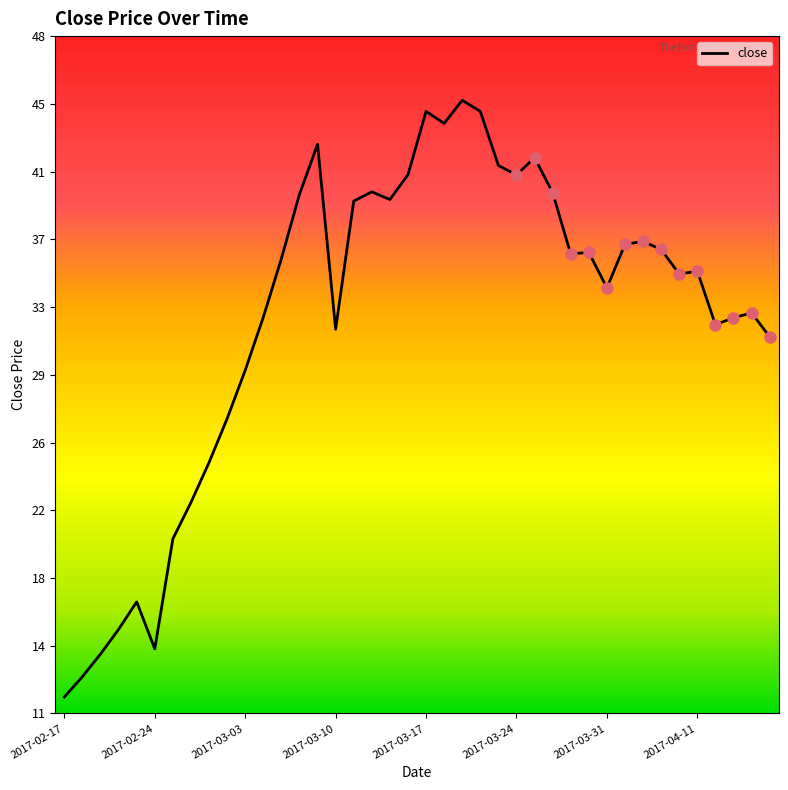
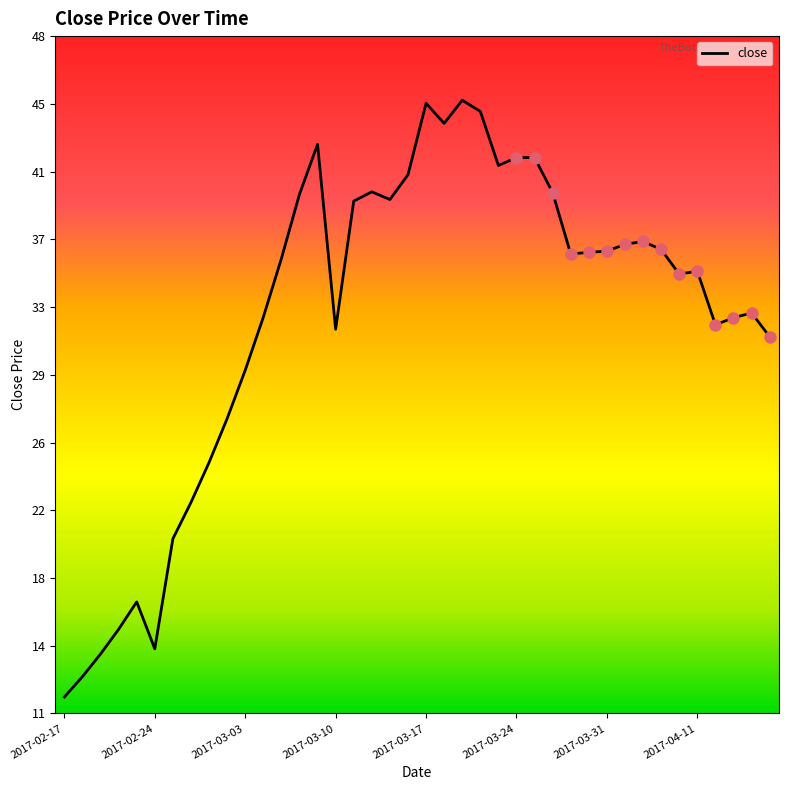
  {
    "close": {
      "2017-02-17": 11.5,
      "2017-02-24": 14.1,
      "2017-03-03": 29.7,
      "2017-03-10": 32.0,
-     "2017-03-17": 44.1,
-     "2017-03-24": 40.6,
-     "2017-03-31": 34.3
+     "2017-03-17": 44.6,
+     "2017-03-24": 41.6,
+     "2017-03-31": 36.3
    }
  }
